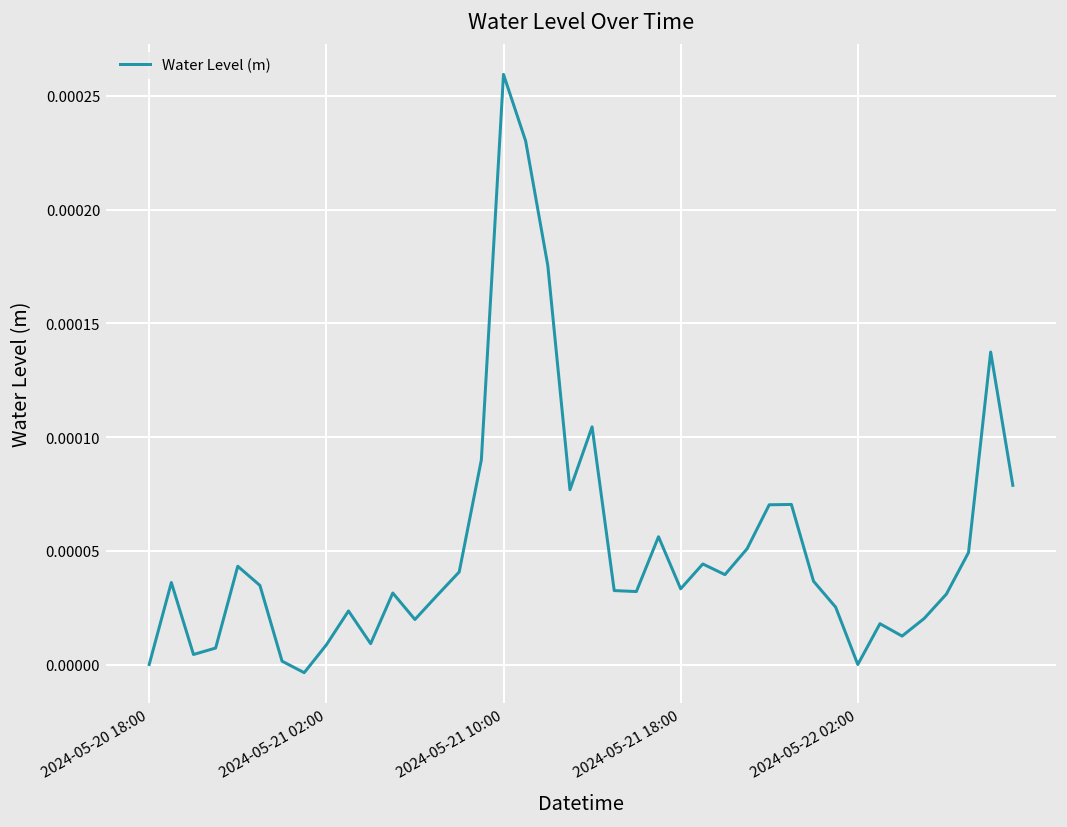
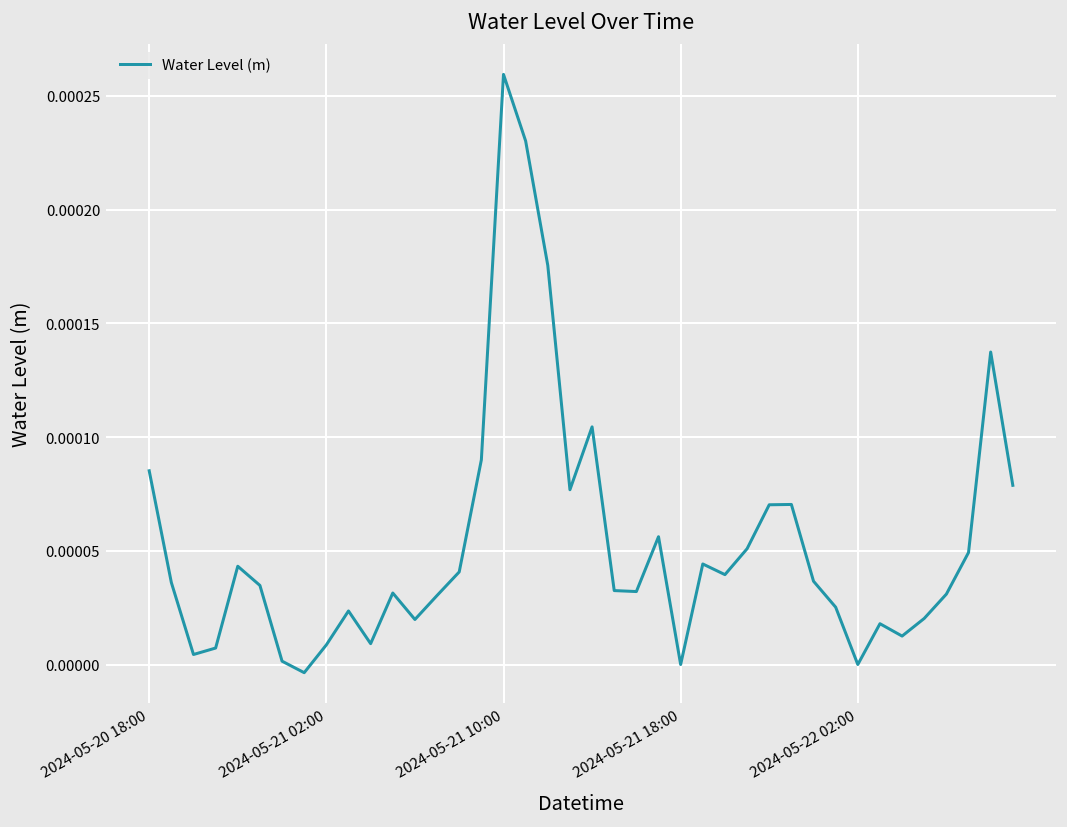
  {
-   "2024-05-20 18:00": 0.0000,
+   "2024-05-20 18:00": 0.0001,
    "2024-05-21 02:00": 0.000009,
    "2024-05-21 10:00": 0.00026,
-   "2024-05-21 18:00": 0.00003,
+   "2024-05-21 18:00": 0.00000,
    "2024-05-22 02:00": 0.00000
  }
